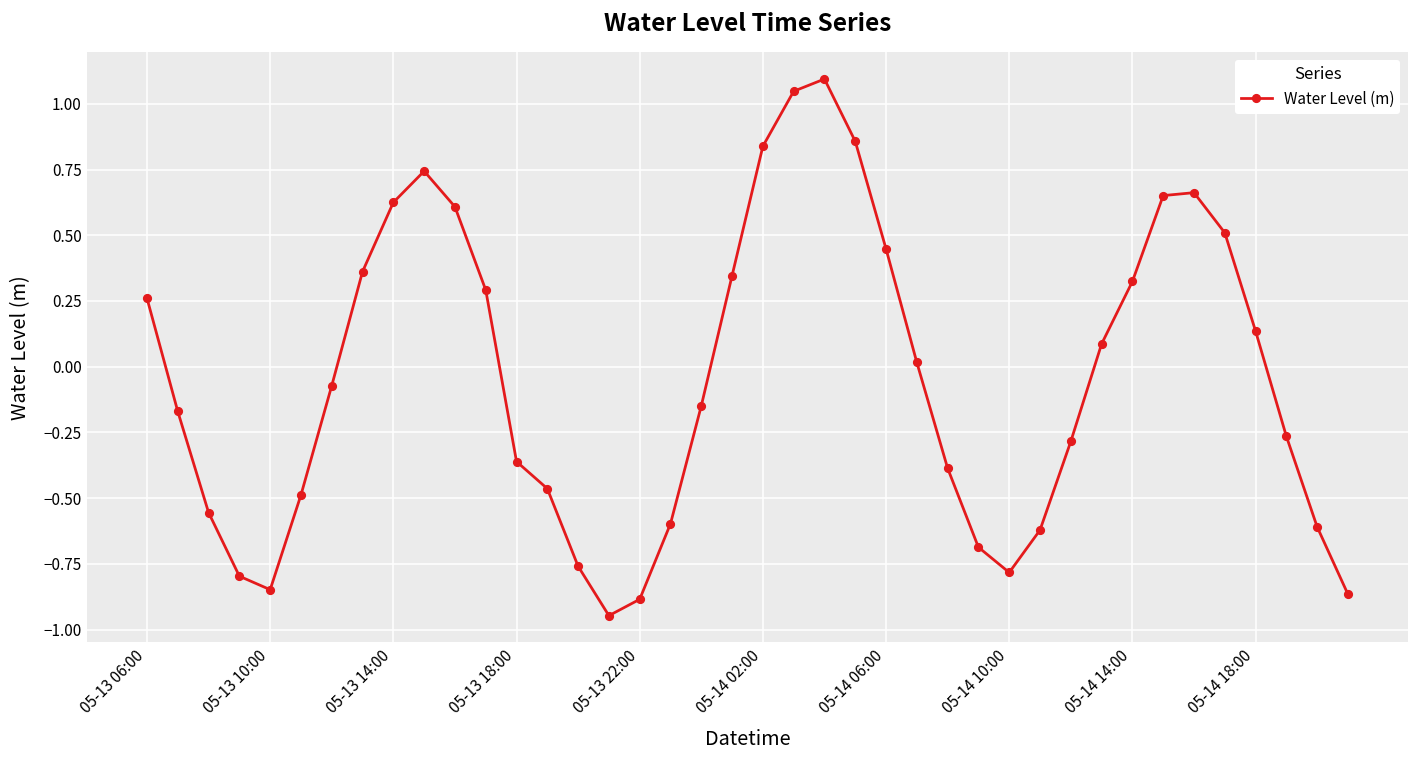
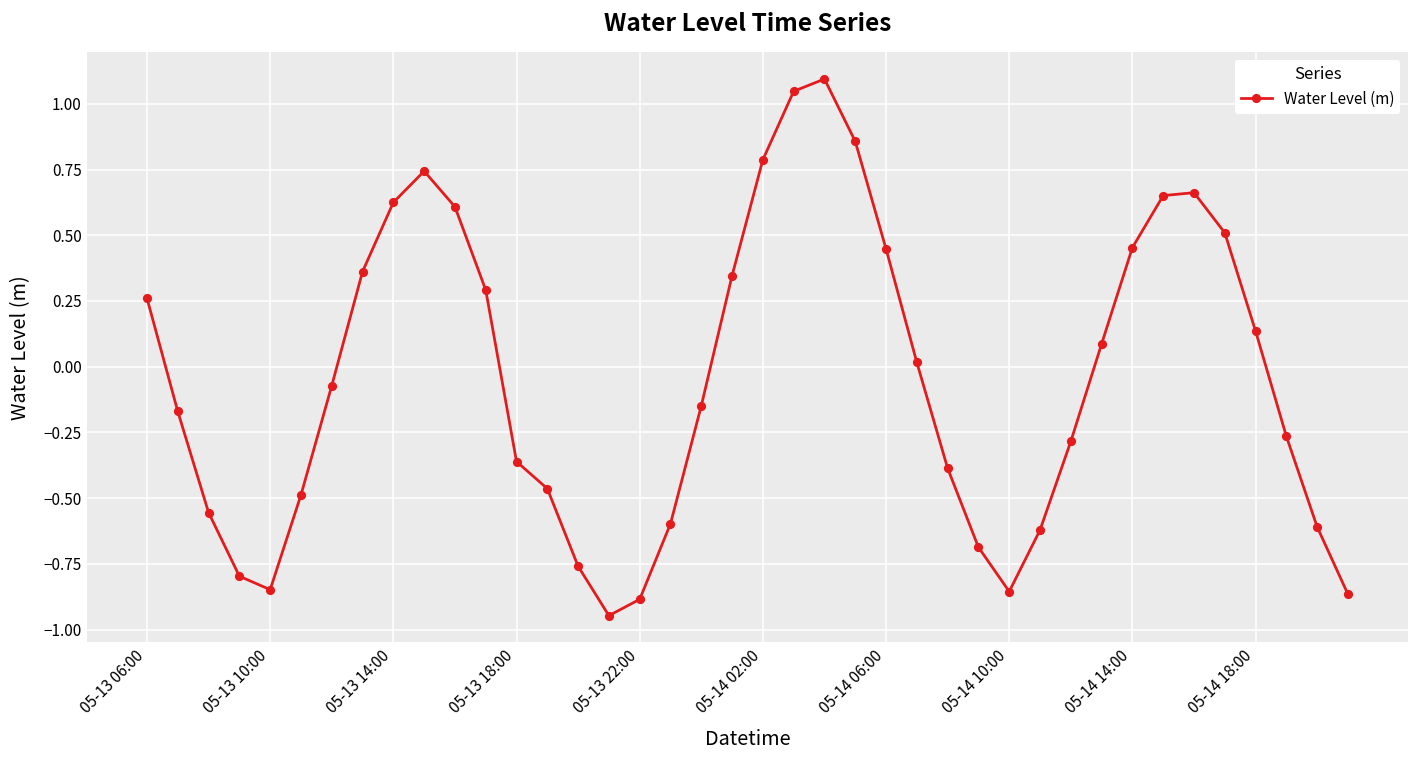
  {
    "05-13 06:00": 0.26,
    "05-13 10:00": -0.85,
    "05-13 14:00": 0.63,
    "05-13 18:00": -0.36,
    "05-13 22:00": -0.88,
-   "05-14 02:00": 0.84,
+   "05-14 02:00": 0.79,
    "05-14 06:00": 0.45,
-   "05-14 10:00": -0.78,
-   "05-14 14:00": 0.32,
+   "05-14 10:00": -0.86,
+   "05-14 14:00": 0.45,
    "05-14 18:00": 0.14
  }
